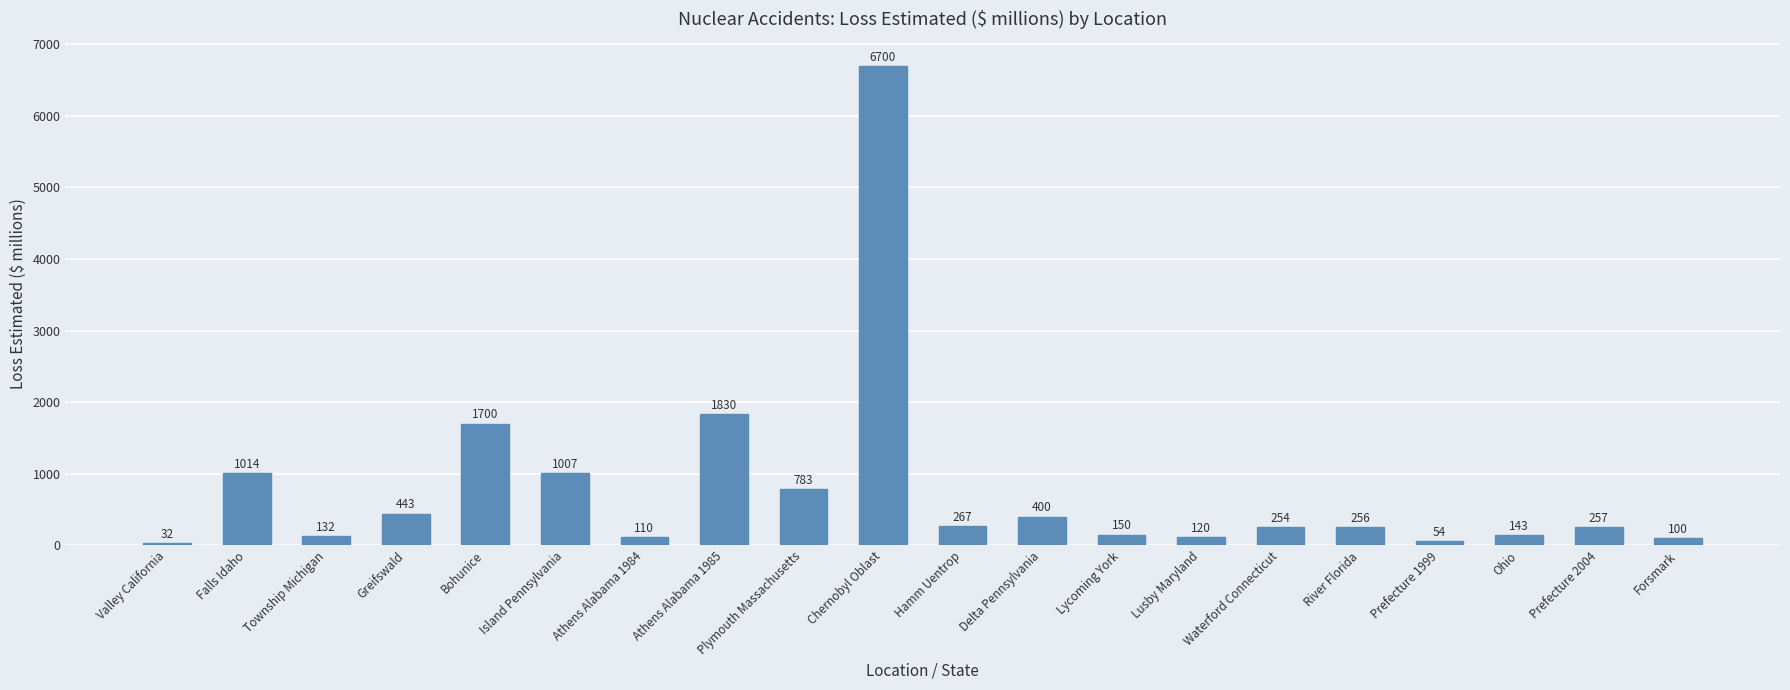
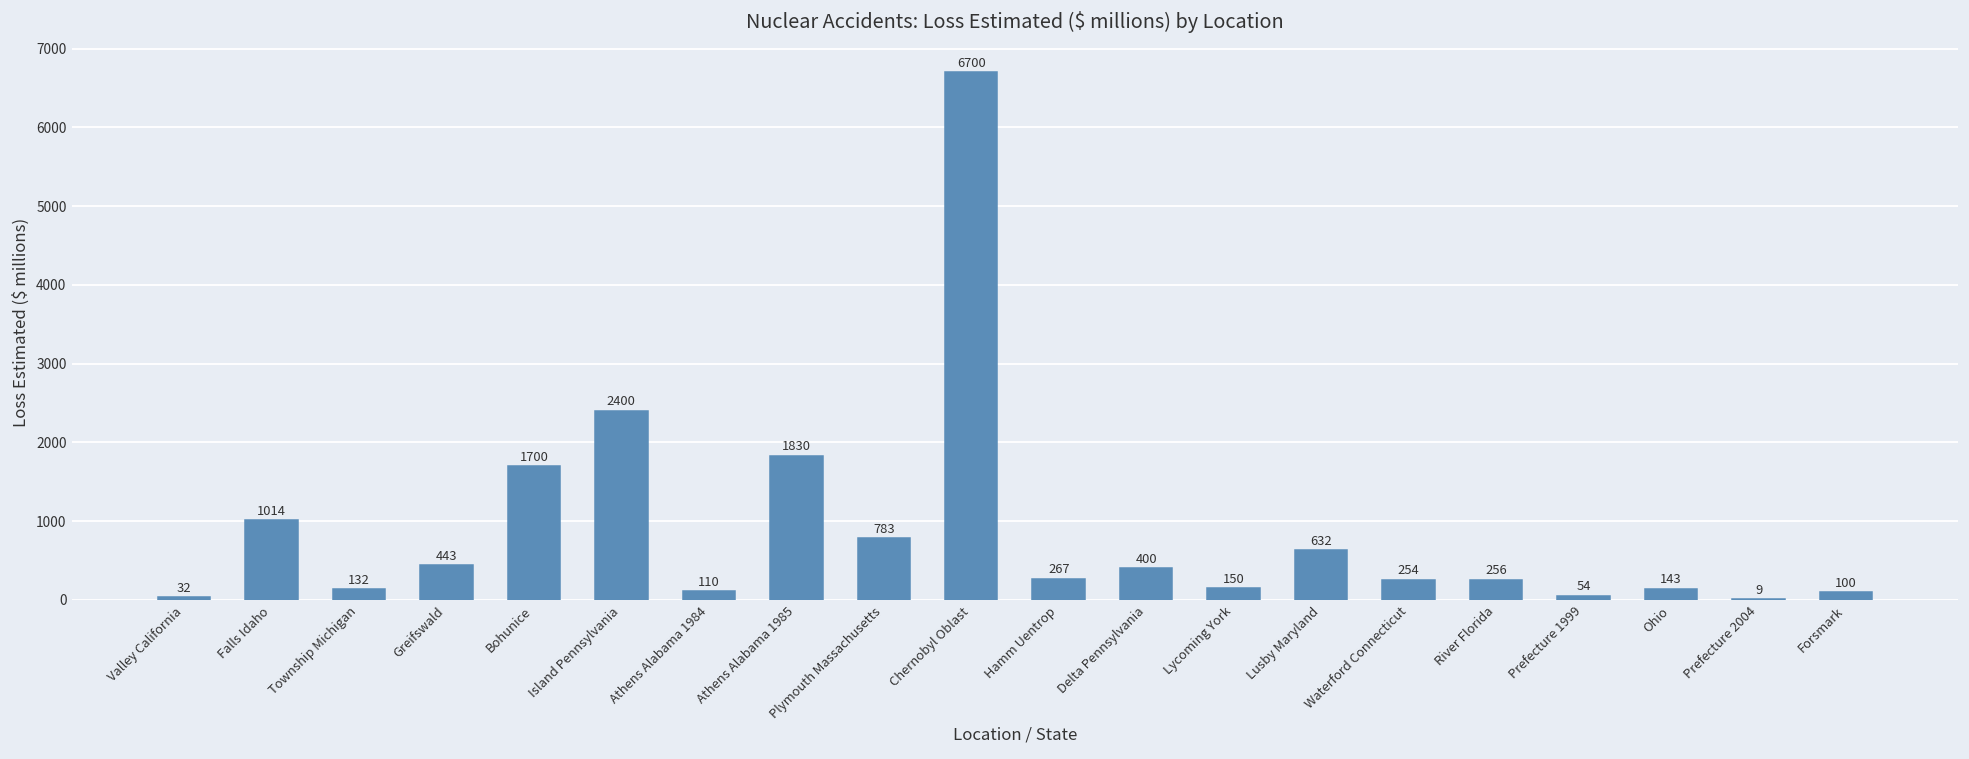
  {
    "Valley California": 32,
    "Falls Idaho": 1014,
    "Township Michigan": 132,
    "Greifswald": 443,
    "Bohunice": 1700,
-   "Island Pennsylvania": 1007,
+   "Island Pennsylvania": 2400,
    "Athens Alabama 1984": 110,
    "Athens Alabama 1985": 1830,
    "Plymouth Massachusetts": 783,
    "Chernobyl Oblast": 6700,
    "Hamm Uentrop": 267,
    "Delta Pennsylvania": 400,
    "Lycoming York": 150,
-   "Lusby Maryland": 120,
+   "Lusby Maryland": 632,
    "Waterford Connecticut": 254,
    "River Florida": 256,
    "Prefecture 1999": 54,
    "Ohio": 143,
-   "Prefecture 2004": 257,
+   "Prefecture 2004": 9,
    "Forsmark": 100
  }
